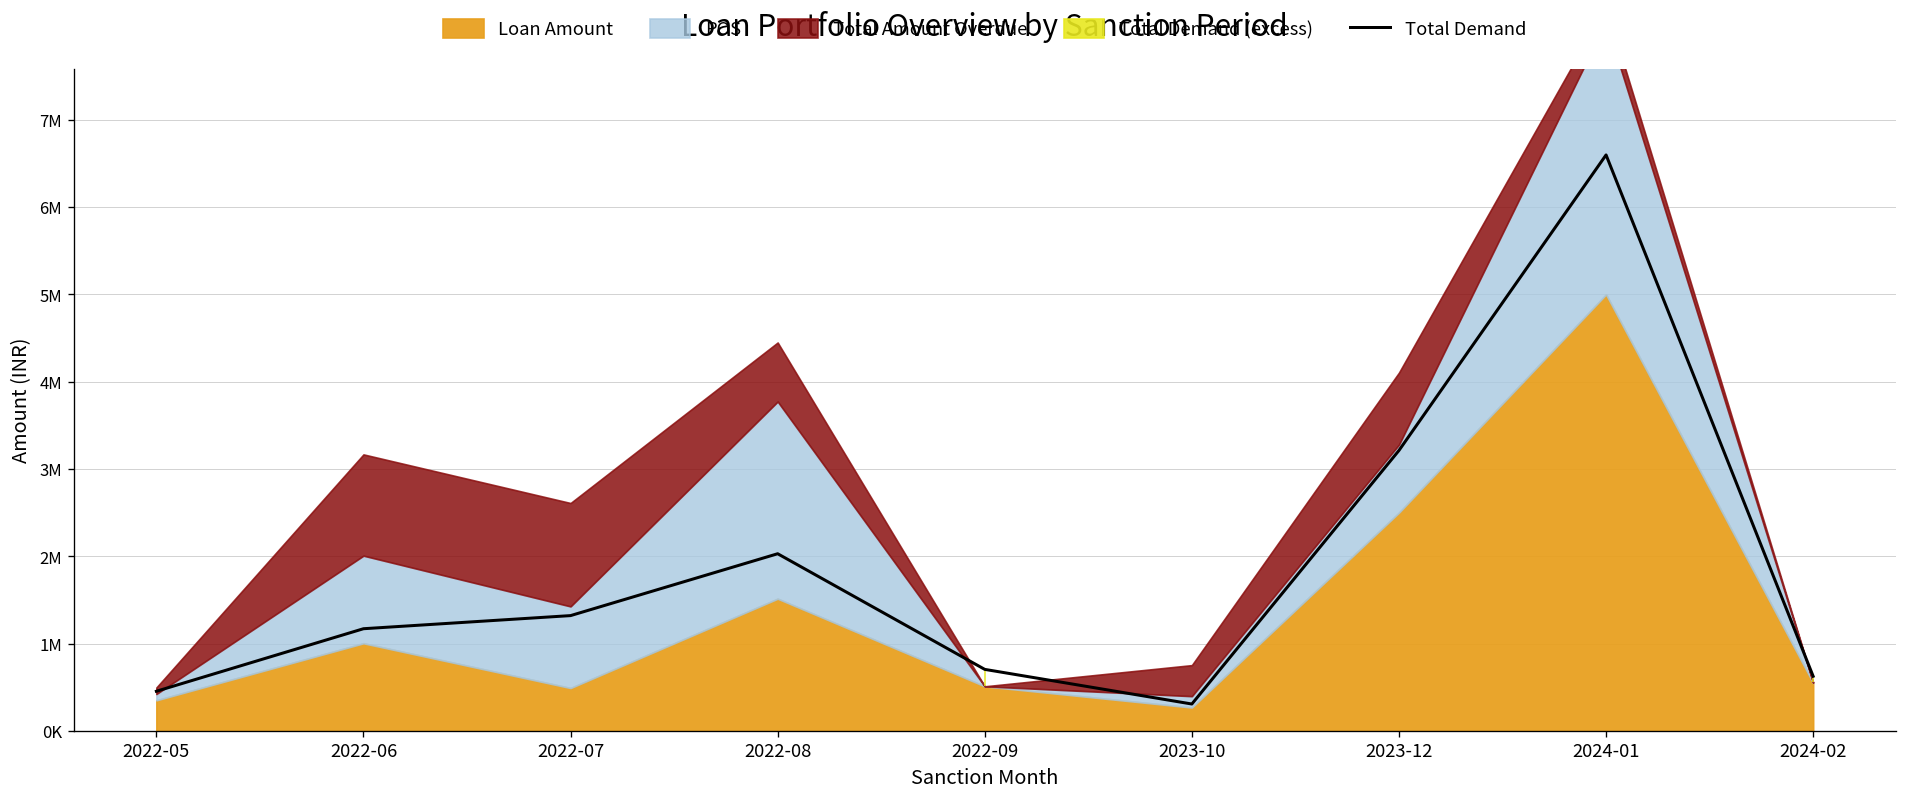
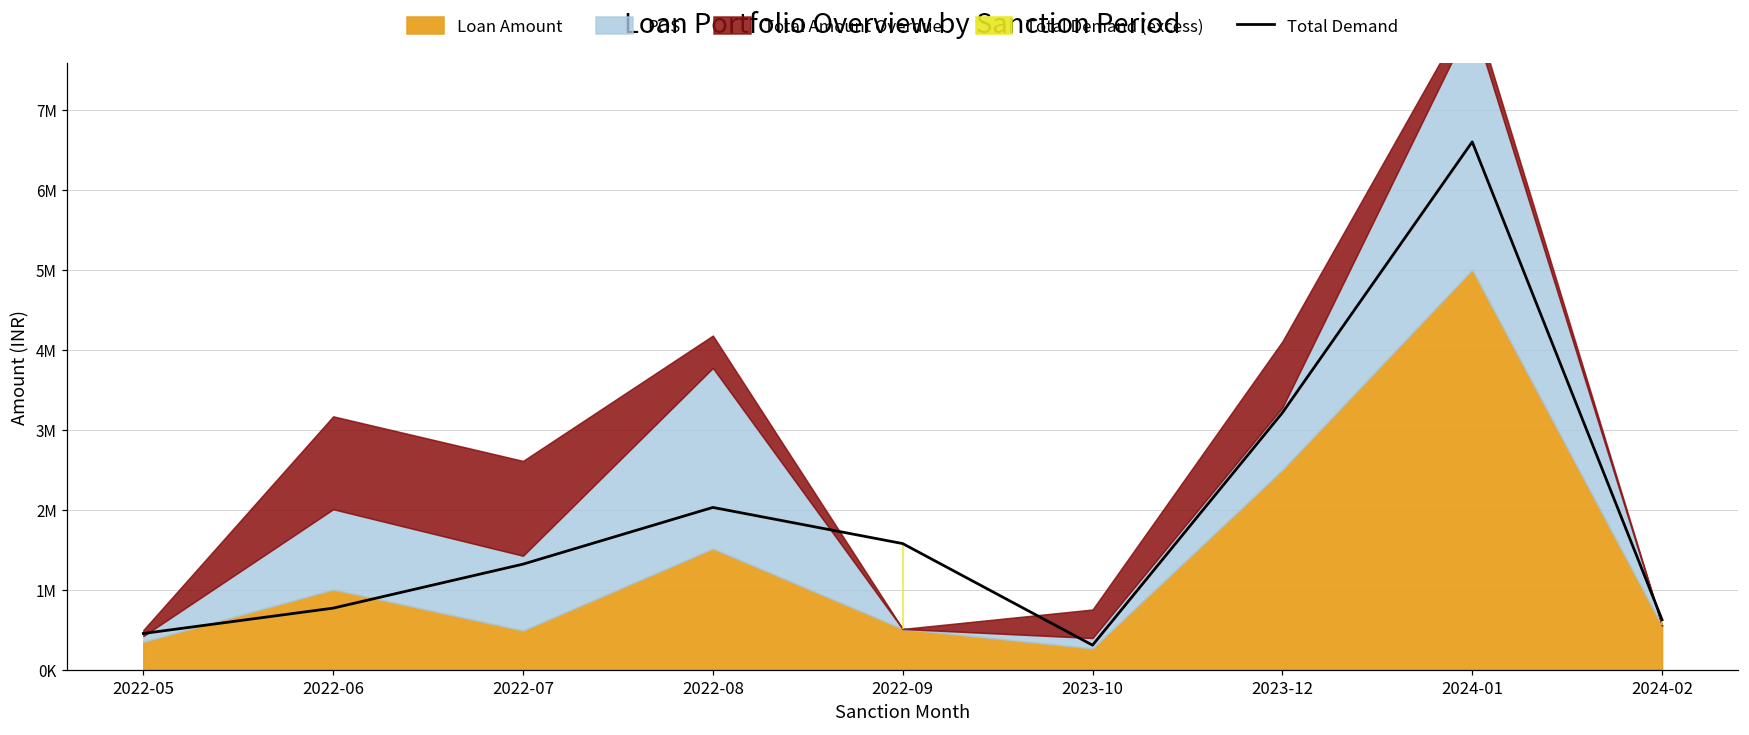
  {
    "Loan Amount": {
      "2022-05": 400000,
      "2022-06": 1000000,
      "2022-07": 500000,
      "2022-08": 1500000,
      "2023-10": 300000,
      "2023-12": 2500000,
      "2024-01": 5000000
    },
    "Total Demand": {
-     "2022-06": 1200000,
+     "2022-06": 800000,
      "2022-07": 1300000,
      "2022-08": 2000000,
-     "2022-09": 700000,
+     "2022-09": 1600000,
      "2023-10": 300000,
      "2023-12": 3200000,
      "2024-01": 6600000,
      "2024-02": 600000
    },
    "POS": {
      "2022-06": 1000000,
      "2022-07": 900000,
      "2022-08": 2300000,
      "2023-10": 100000,
      "2023-12": 800000
    },
    "Total Amount Overdue": {
      "2022-05": 100000,
      "2022-06": 1200000,
      "2022-07": 1200000,
-     "2022-08": 700000,
+     "2022-08": 400000,
      "2023-10": 400000,
      "2023-12": 800000
    }
  }
